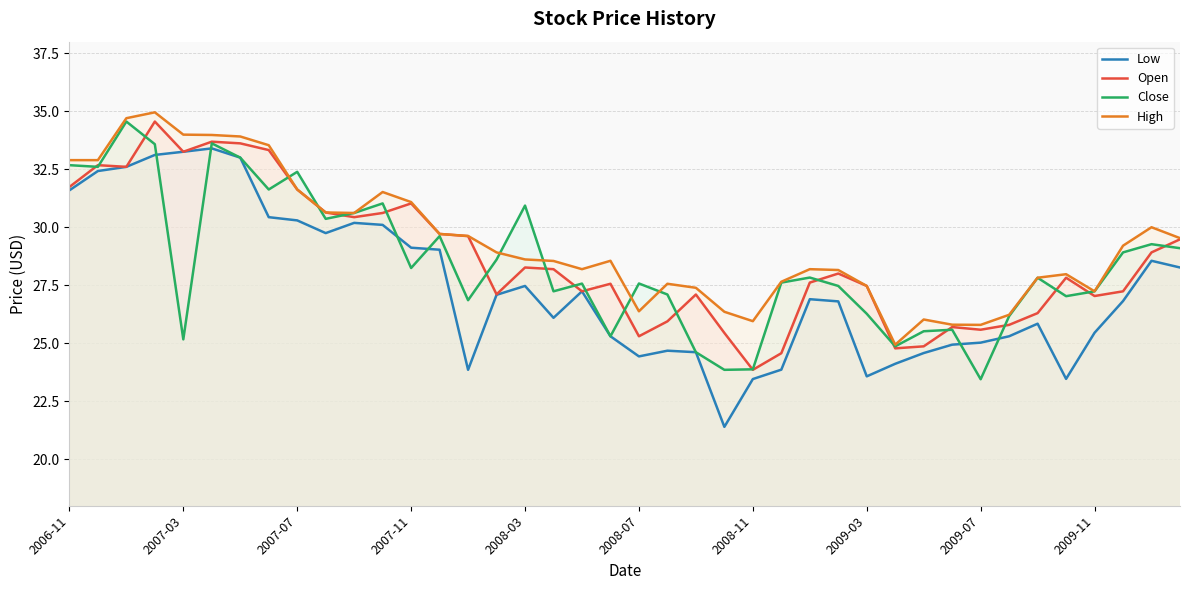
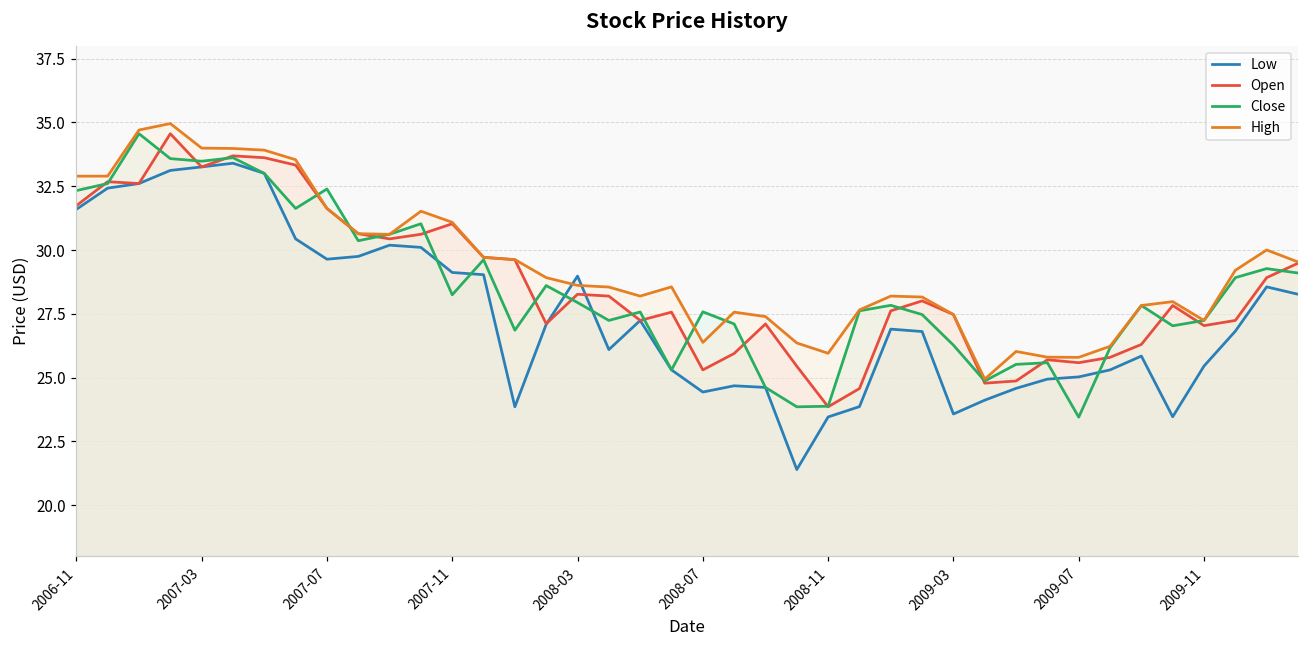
  {
    "Low": {
      "2006-11": 31.6,
-     "2007-07": 30.3,
+     "2007-07": 29.6,
      "2007-11": 29.1,
-     "2008-03": 27.5,
+     "2008-03": 29.0,
      "2008-07": 24.4,
      "2008-11": 23.5,
      "2009-03": 23.6,
      "2009-07": 25.0,
      "2009-11": 25.5
    },
    "Close": {
-     "2006-11": 32.7,
-     "2007-03": 25.2,
+     "2006-11": 32.3,
+     "2007-03": 33.5,
      "2007-07": 32.4,
      "2007-11": 28.2,
-     "2008-03": 30.9,
+     "2008-03": 27.9,
      "2008-07": 27.6,
      "2009-03": 26.3,
      "2009-07": 23.5
    }
  }
